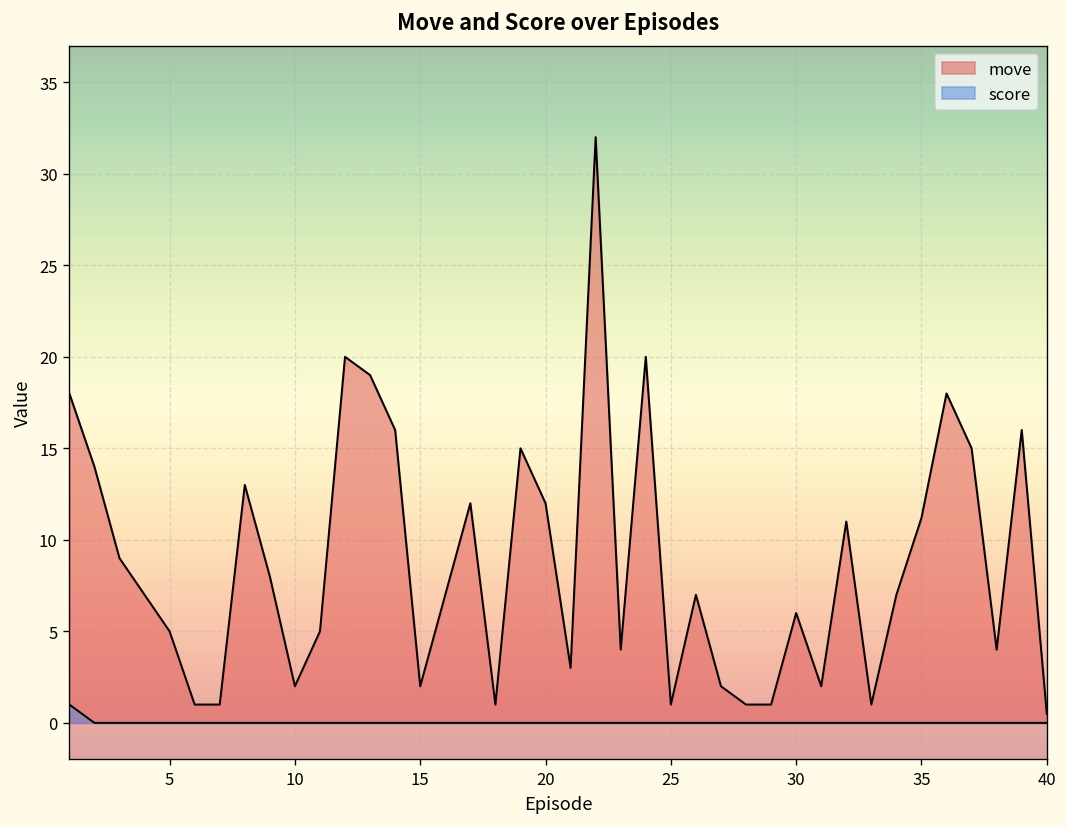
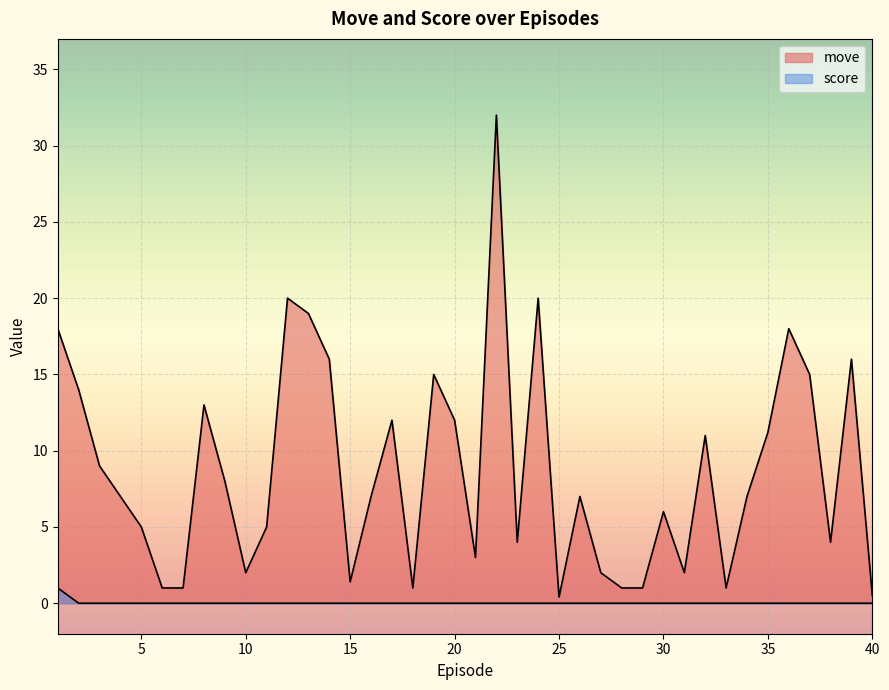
  {
    "move": {
      "5": 5.0,
      "10": 2.0,
-     "15": 2.0,
+     "15": 1.4,
      "20": 12.0,
-     "25": 1.0,
+     "25": 0.4,
      "30": 6.0,
      "35": 11.2,
      "40": 0.5
    },
    "score": {
      "5": 0.0,
      "10": 0.0,
      "15": 0.0,
      "20": 0.0,
      "25": 0.0,
      "30": 0.0,
      "35": 0.0,
      "40": 0.0
    }
  }
